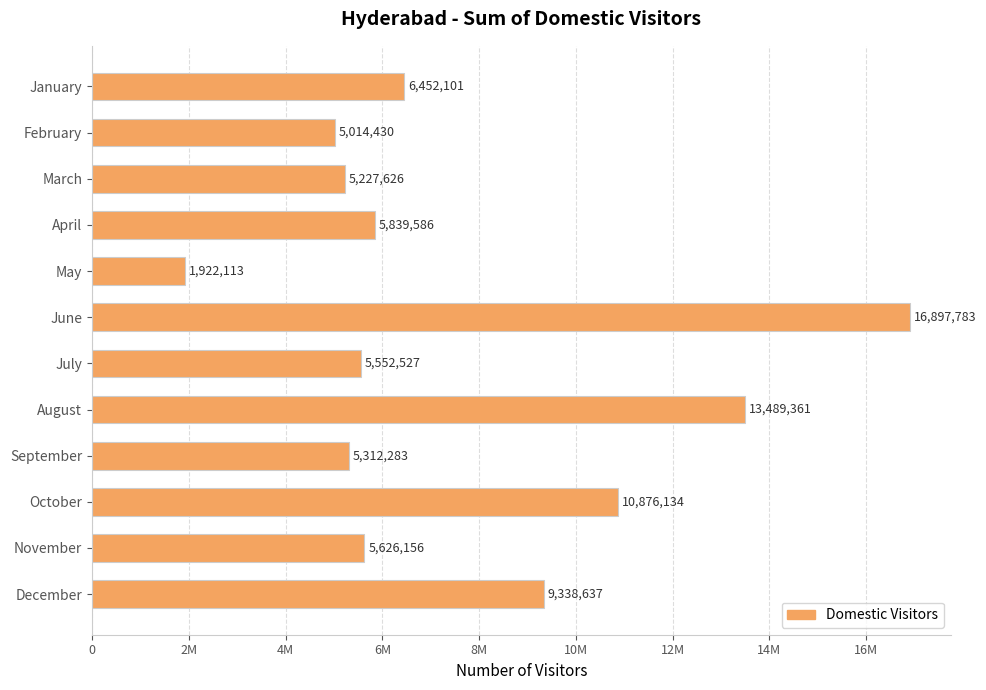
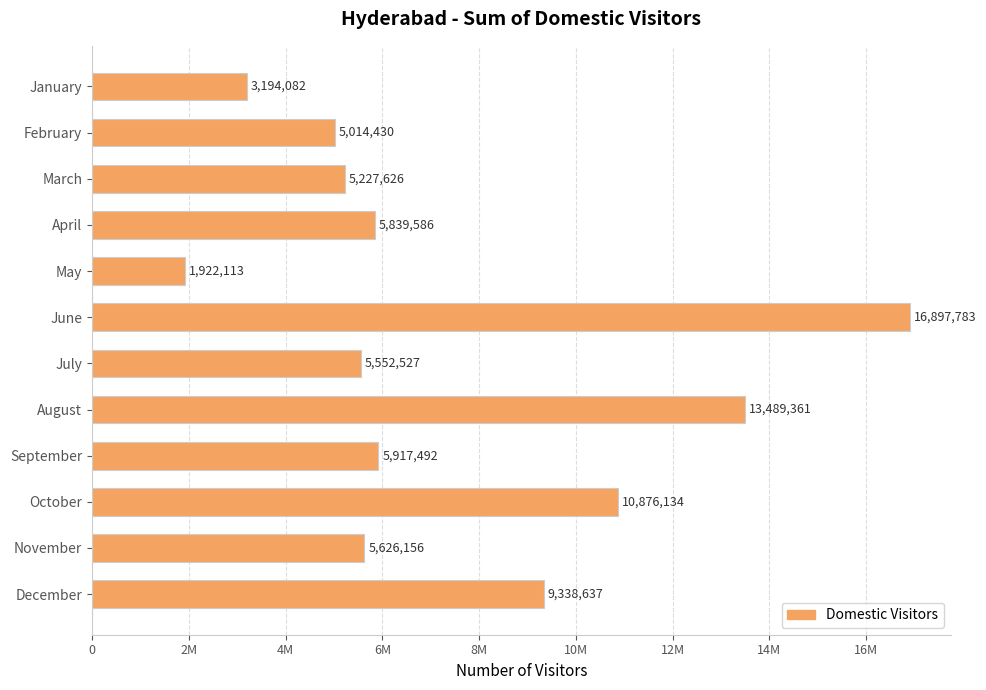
  {
-   "January": "6,452,101",
+   "January": "3,194,082",
    "February": "5,014,430",
    "March": "5,227,626",
    "April": "5,839,586",
    "May": "1,922,113",
    "June": "16,897,783",
    "July": "5,552,527",
    "August": "13,489,361",
-   "September": "5,312,283",
+   "September": "5,917,492",
    "October": "10,876,134",
    "November": "5,626,156",
    "December": "9,338,637"
  }
